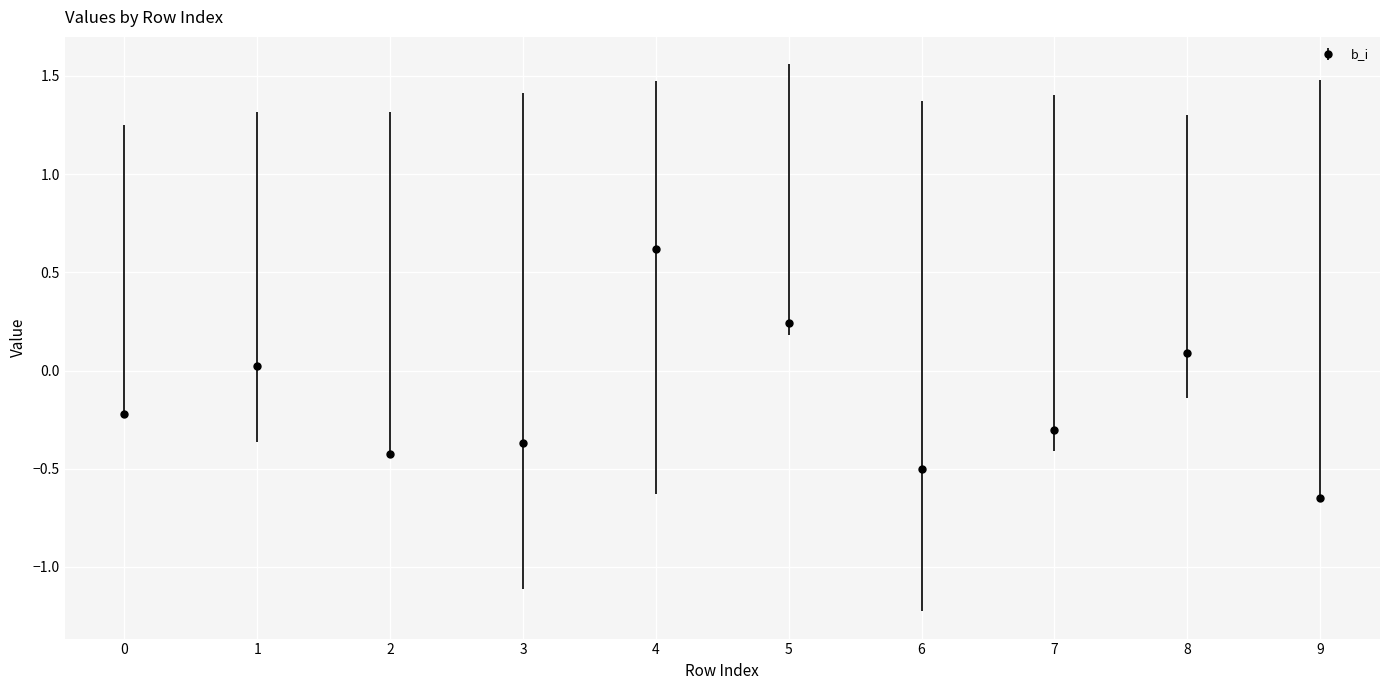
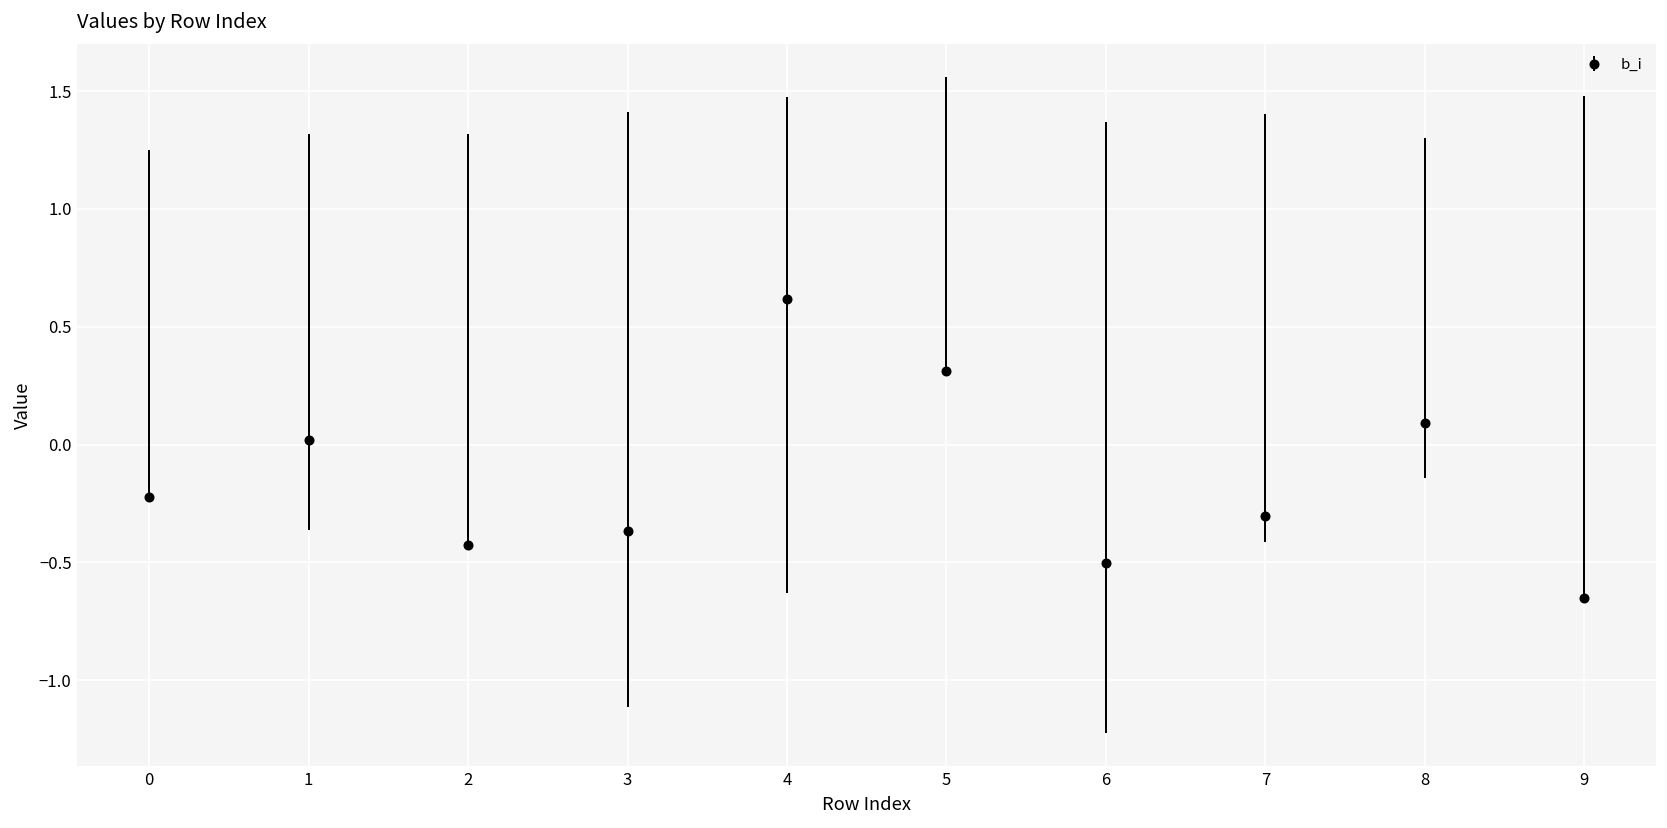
  {
    "0": -0.22,
    "1": 0.02,
    "2": -0.43,
    "3": -0.37,
    "4": 0.62,
-   "5": 0.24,
+   "5": 0.31,
    "6": -0.50,
    "7": -0.30,
    "8": 0.09,
    "9": -0.65
  }
